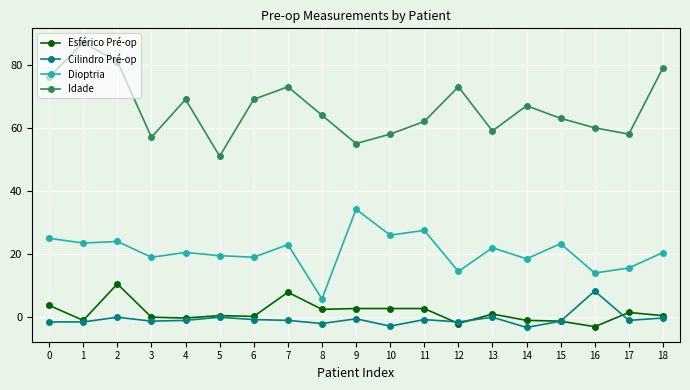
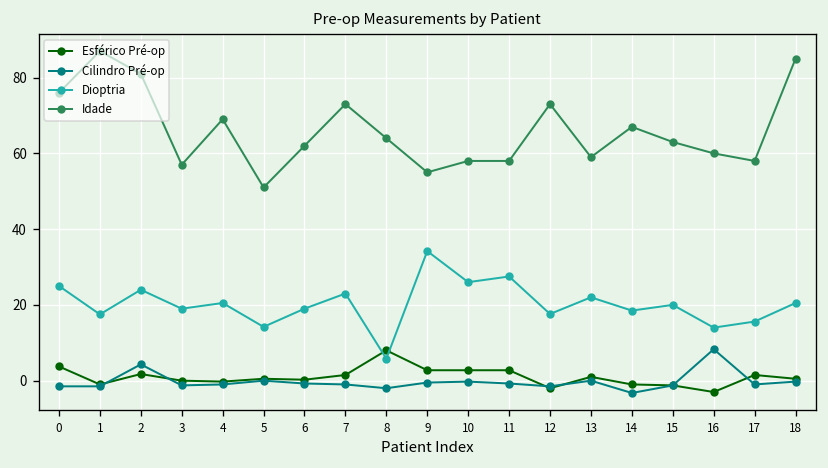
  {
    "Esférico Pré-op": {
      "0": 4,
-     "2": 11,
+     "2": 2,
      "3": 0,
      "6": 0,
-     "7": 8,
-     "8": 3,
+     "7": 2,
+     "8": 8,
      "9": 3,
      "10": 3,
      "11": 3,
      "13": 1,
      "14": -1,
      "16": -3,
      "17": 2
    },
    "Cilindro Pré-op": {
      "0": -2,
-     "2": 0,
+     "2": 4,
      "3": -1,
      "6": -1,
      "7": -1,
      "8": -2,
      "9": -1,
-     "10": -3,
+     "10": 0,
      "11": -1,
      "13": 0,
      "14": -3,
      "16": 8,
      "17": -1
    },
    "Dioptria": {
      "0": 25,
-     "1": 24,
+     "1": 18,
      "2": 24,
      "3": 19,
      "4": 21,
-     "5": 20,
+     "5": 14,
      "6": 19,
      "7": 23,
      "8": 6,
      "9": 34,
      "10": 26,
      "11": 28,
-     "12": 15,
+     "12": 18,
      "13": 22,
      "14": 19,
-     "15": 23,
+     "15": 20,
      "16": 14,
      "17": 16,
      "18": 21
    },
    "Idade": {
      "3": 57,
      "4": 69,
      "5": 51,
-     "6": 69,
+     "6": 62,
      "7": 73,
      "8": 64,
      "9": 55,
      "10": 58,
-     "11": 62,
+     "11": 58,
      "12": 73,
      "13": 59,
      "14": 67,
      "15": 63,
      "16": 60,
      "17": 58,
-     "18": 79
+     "18": 85
    }
  }
